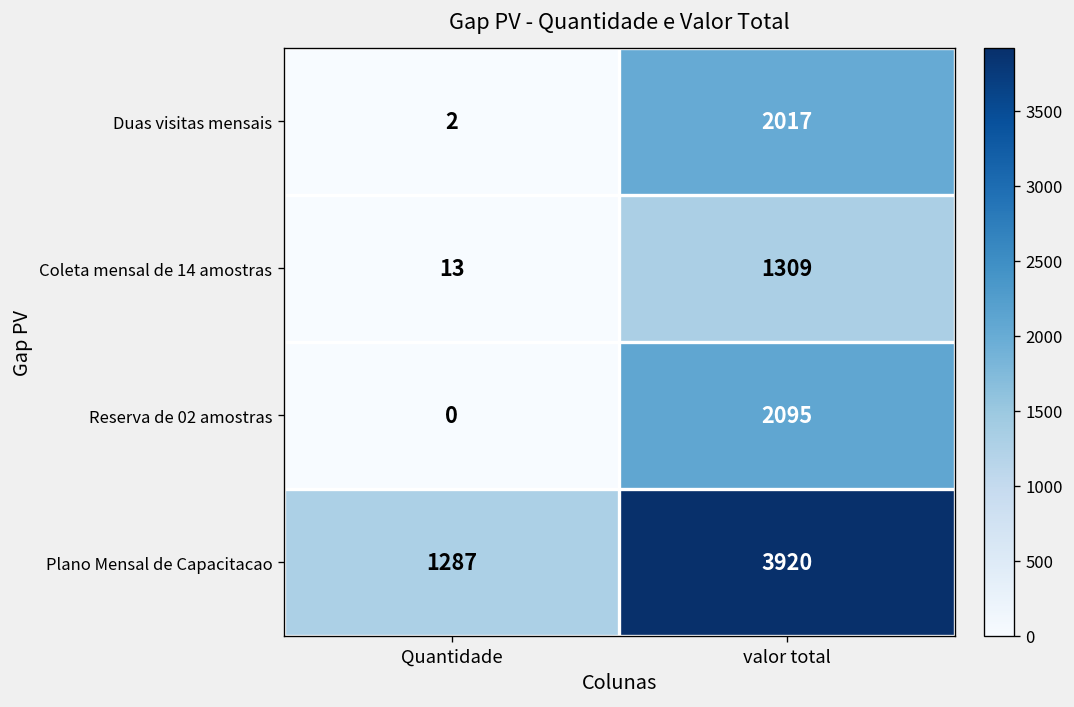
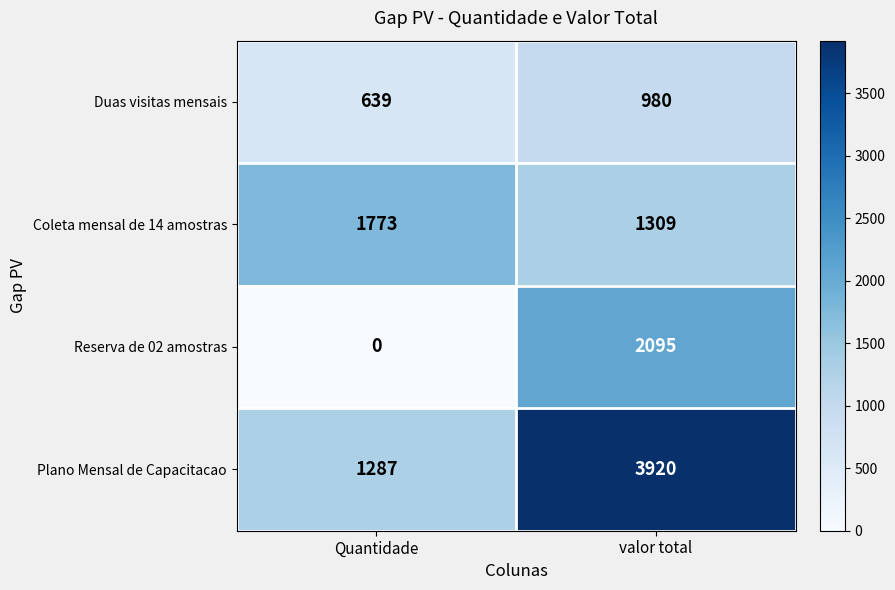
  {
    "Duas visitas mensais": {
-     "Quantidade": 2,
-     "valor total": 2017
+     "Quantidade": 639,
+     "valor total": 980
    },
    "Coleta mensal de 14 amostras": {
-     "Quantidade": 13,
+     "Quantidade": 1773,
      "valor total": 1309
    },
    "Reserva de 02 amostras": {
      "Quantidade": 0,
      "valor total": 2095
    },
    "Plano Mensal de Capacitacao": {
      "Quantidade": 1287,
      "valor total": 3920
    }
  }
